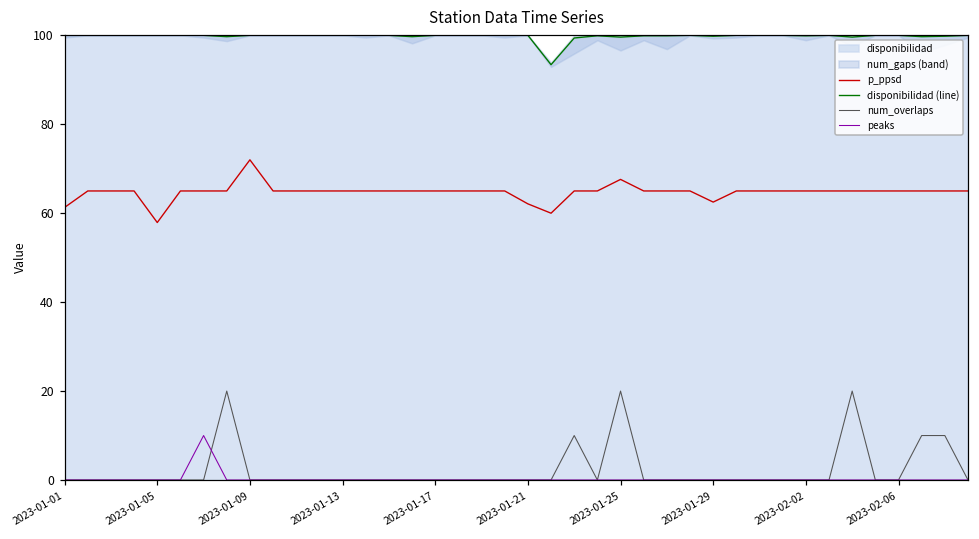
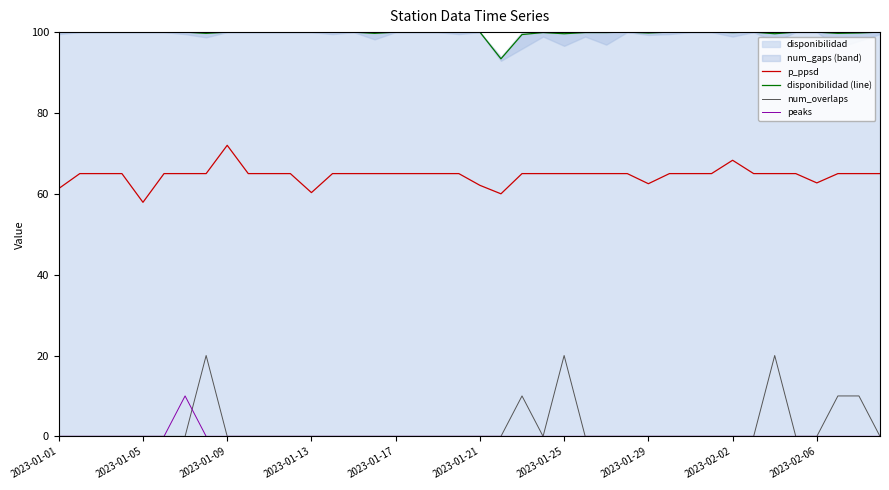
  {
    "p_ppsd": {
      "2023-01-01": 61,
      "2023-01-05": 58,
      "2023-01-09": 72,
-     "2023-01-13": 65,
+     "2023-01-13": 60,
      "2023-01-17": 65,
      "2023-01-21": 62,
-     "2023-01-25": 68,
+     "2023-01-25": 65,
      "2023-01-29": 63,
-     "2023-02-02": 65,
-     "2023-02-06": 65
+     "2023-02-02": 68,
+     "2023-02-06": 63
    },
    "num_overlaps": {
      "2023-01-25": 20
    },
    "peaks": {
      "2023-01-25": 0
    }
  }
